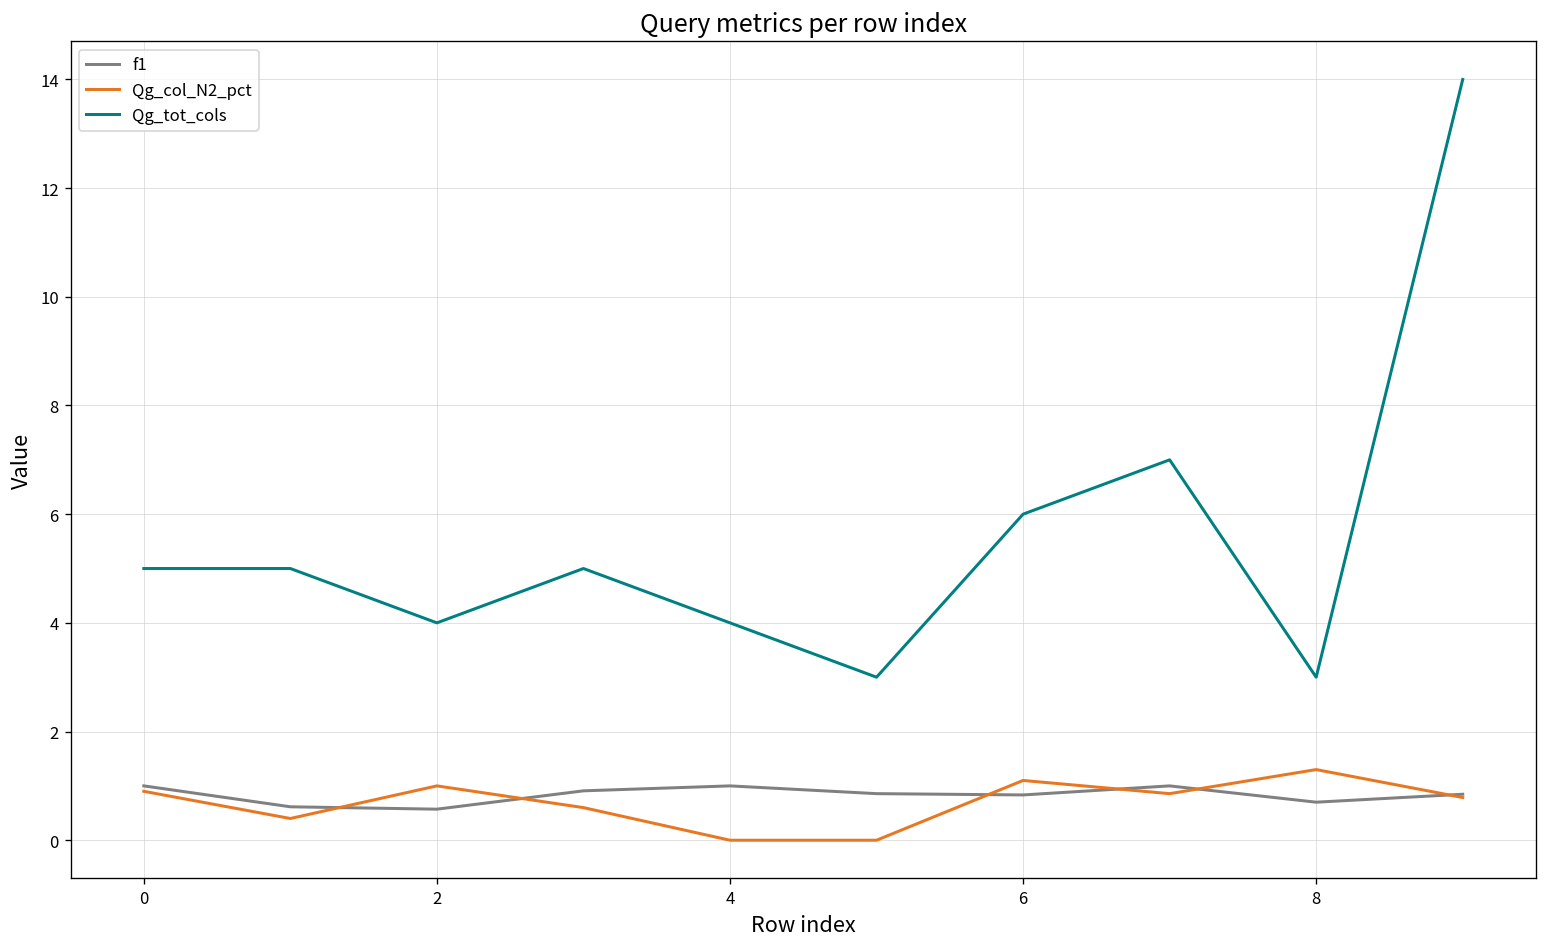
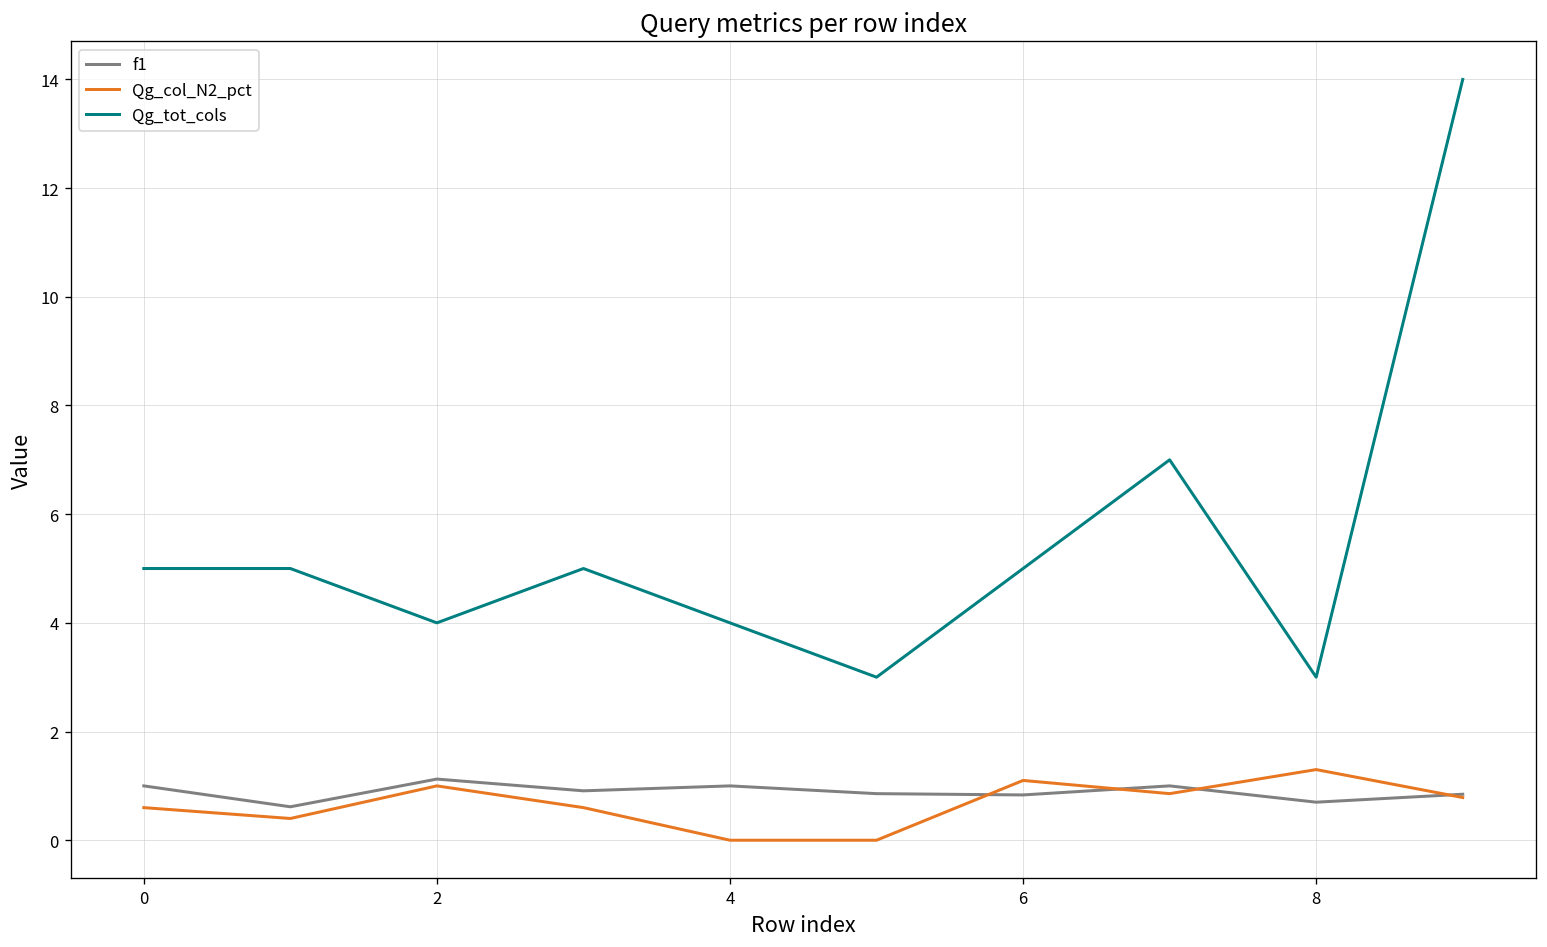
  {
    "f1": {
      "0": 1.0,
-     "2": 0.6,
+     "2": 1.1,
      "4": 1.0,
      "6": 0.8,
      "8": 0.7
    },
    "Qg_col_N2_pct": {
-     "0": 0.9,
+     "0": 0.6,
      "2": 1.0,
      "4": 0.0,
      "6": 1.1,
      "8": 1.3
    },
    "Qg_tot_cols": {
      "0": 5,
      "2": 4,
      "4": 4,
-     "6": 6,
+     "6": 5,
      "8": 3
    }
  }
